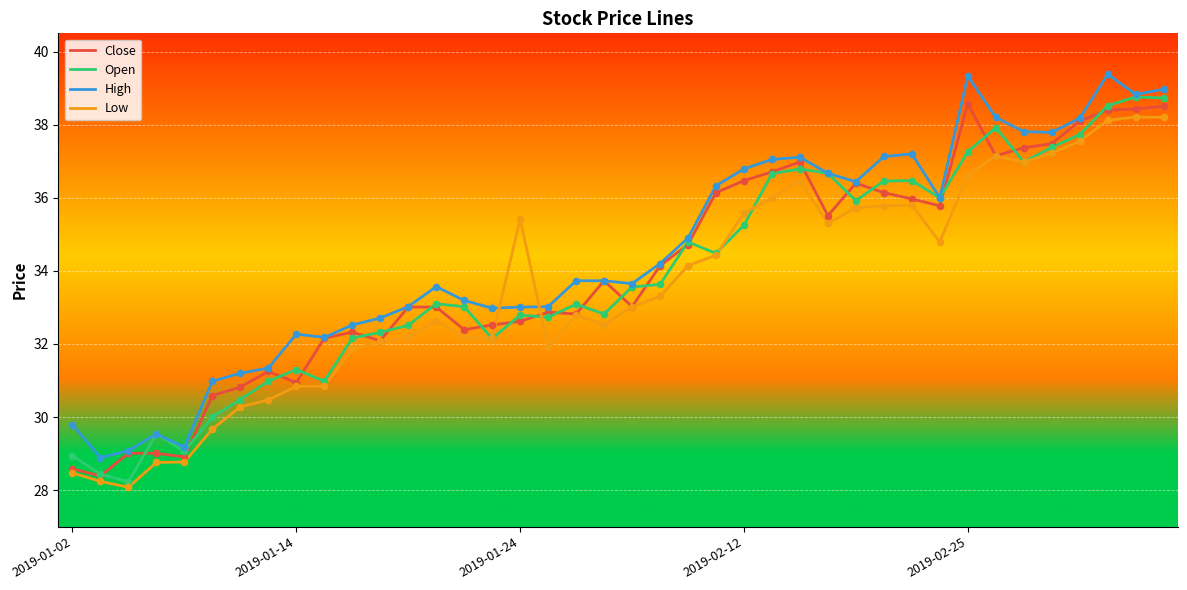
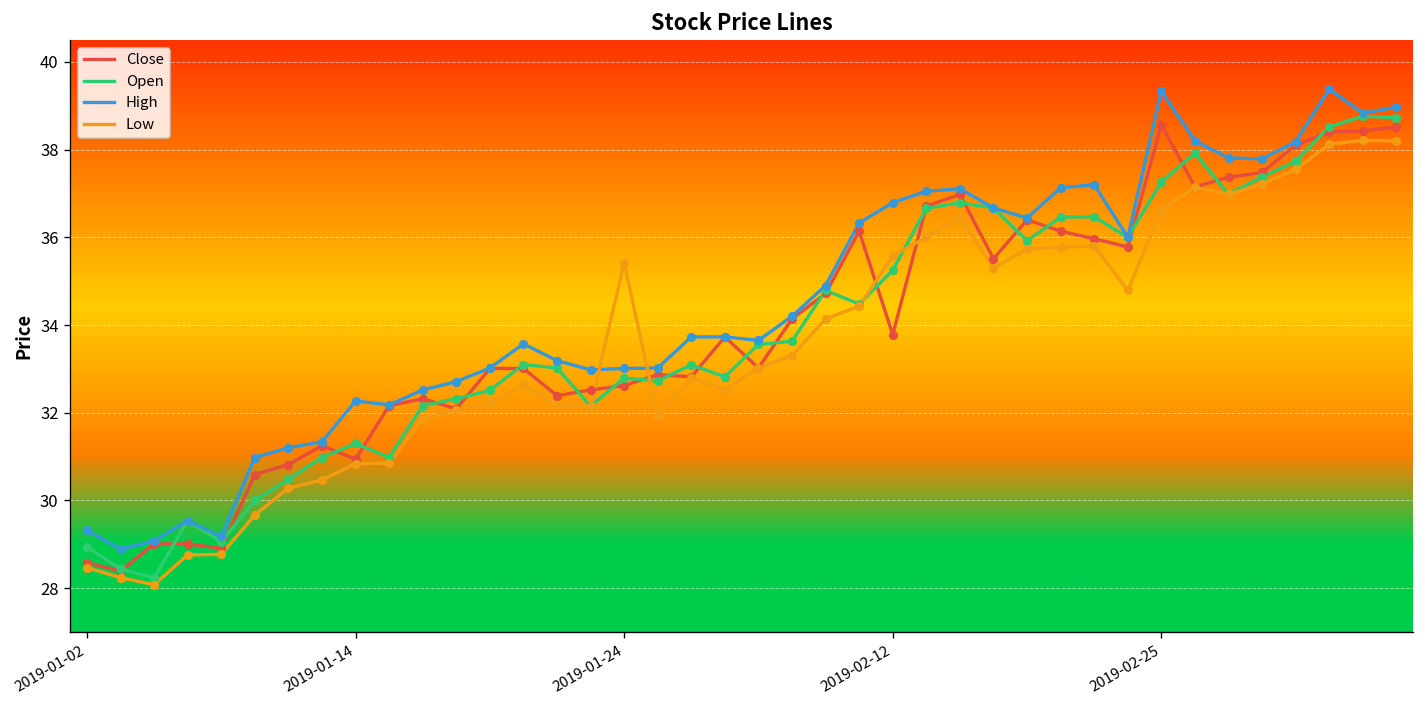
  {
    "Close": {
      "2019-01-02": 28.6,
      "2019-01-14": 30.9,
      "2019-01-24": 32.6,
-     "2019-02-12": 36.5,
+     "2019-02-12": 33.8,
      "2019-02-25": 38.6
    },
    "Open": {
      "2019-01-02": 28.9,
      "2019-01-14": 31.3,
      "2019-01-24": 32.8,
      "2019-02-12": 35.3,
      "2019-02-25": 37.3
    },
    "High": {
-     "2019-01-02": 29.8,
+     "2019-01-02": 29.3,
      "2019-01-14": 32.3,
      "2019-01-24": 33.0,
      "2019-02-12": 36.8,
      "2019-02-25": 39.3
    },
    "Low": {
      "2019-01-02": 28.5,
      "2019-01-14": 30.8,
      "2019-01-24": 35.4,
      "2019-02-12": 35.6,
      "2019-02-25": 36.6
    }
  }
